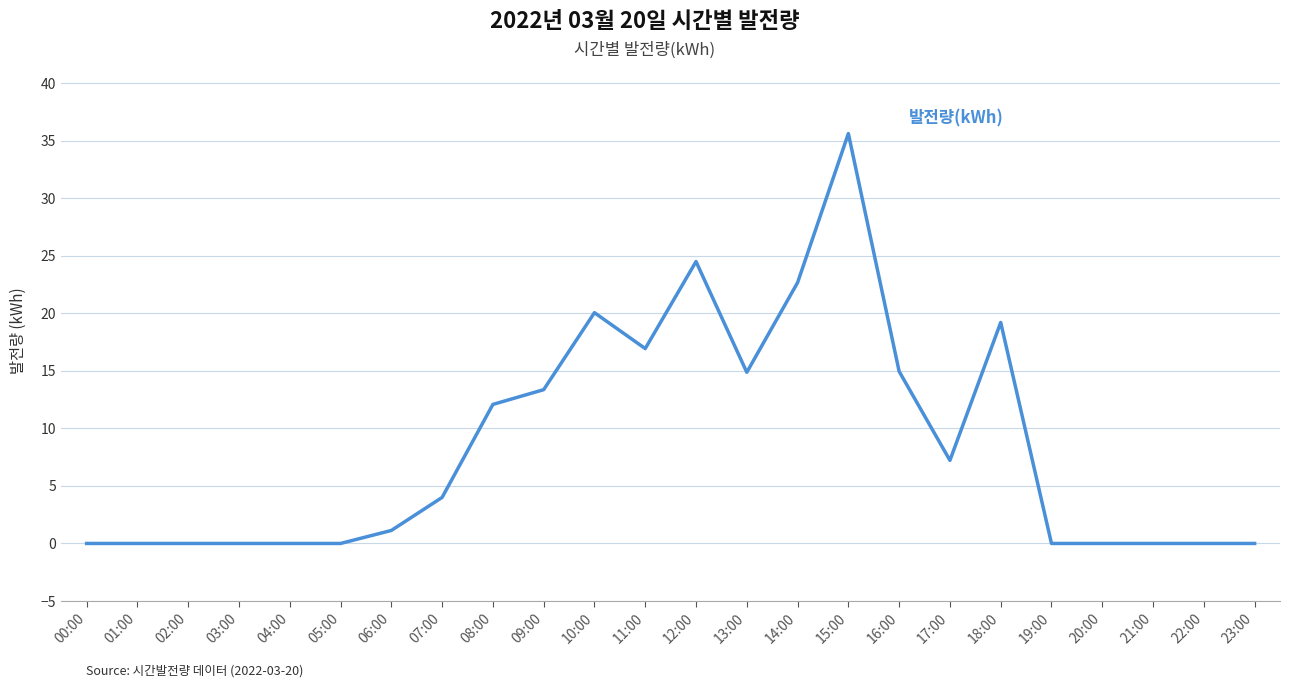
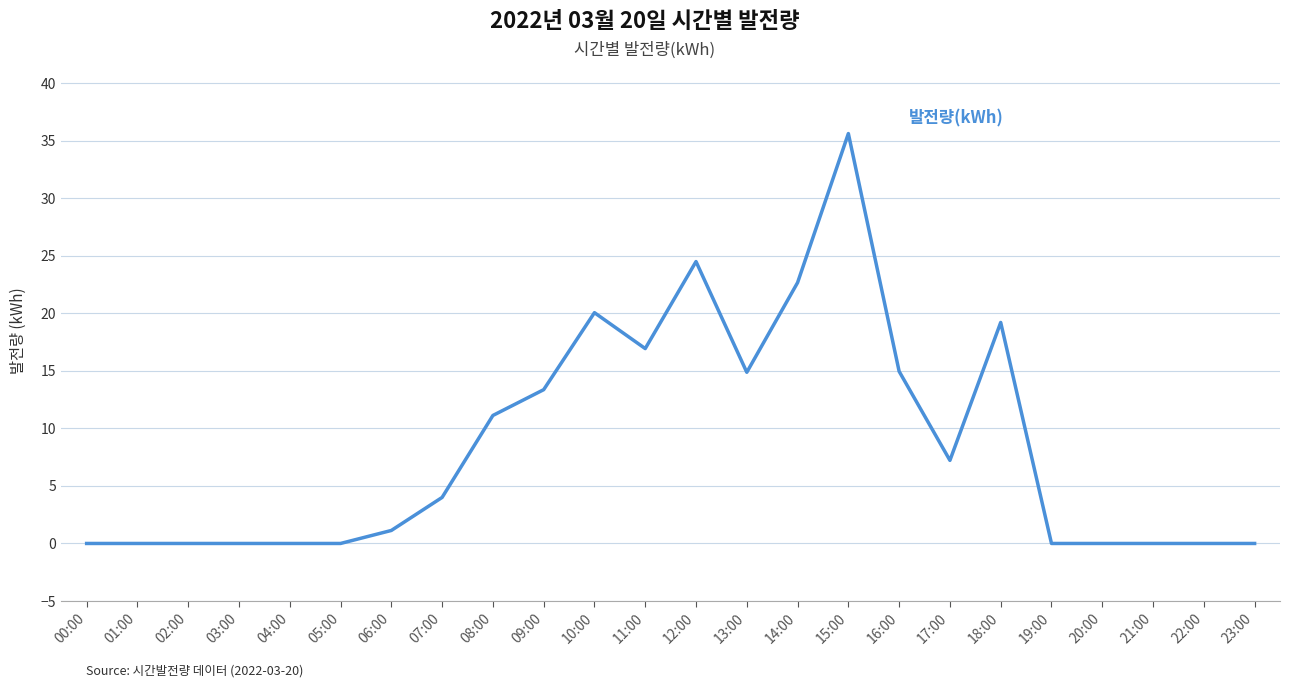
  {
    "00:00": 0.0,
    "01:00": 0.0,
    "02:00": 0.0,
    "03:00": 0.0,
    "04:00": 0.0,
    "05:00": 0.0,
    "06:00": 1.1,
    "07:00": 4.0,
-   "08:00": 12.1,
+   "08:00": 11.1,
    "09:00": 13.4,
    "10:00": 20.1,
    "11:00": 16.9,
    "12:00": 24.5,
    "13:00": 14.9,
    "14:00": 22.7,
    "15:00": 35.6,
    "16:00": 15.0,
    "17:00": 7.2,
    "18:00": 19.2,
    "19:00": 0.0,
    "20:00": 0.0,
    "21:00": 0.0,
    "22:00": 0.0,
    "23:00": 0.0
  }
